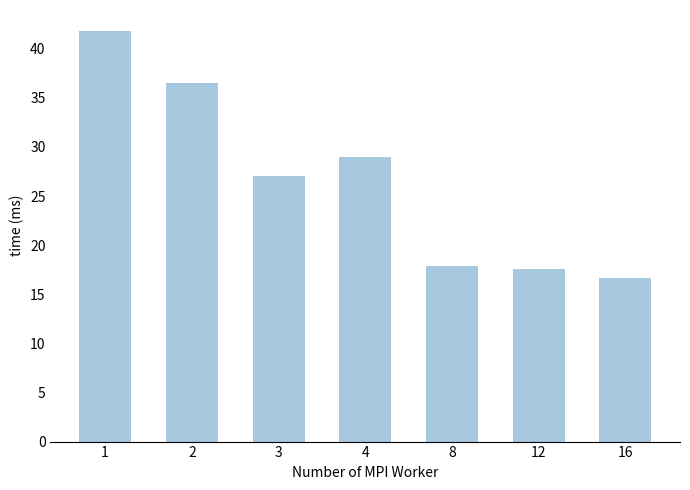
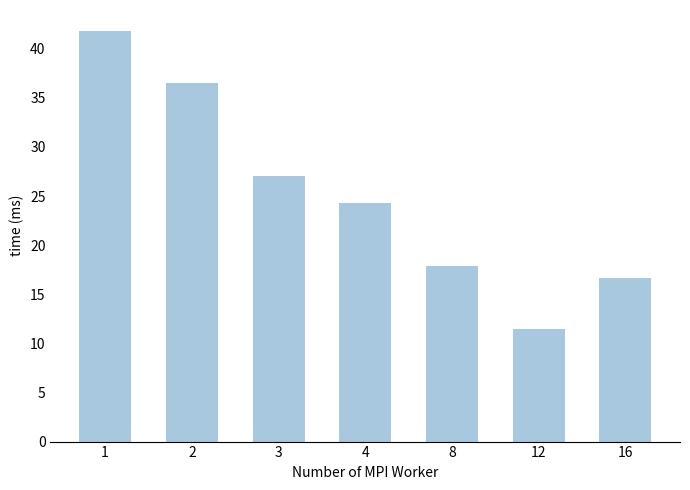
  {
    "1": 42,
    "2": 37,
    "3": 27,
-   "4": 29,
+   "4": 24,
    "8": 18,
-   "12": 18,
+   "12": 12,
    "16": 17
  }
